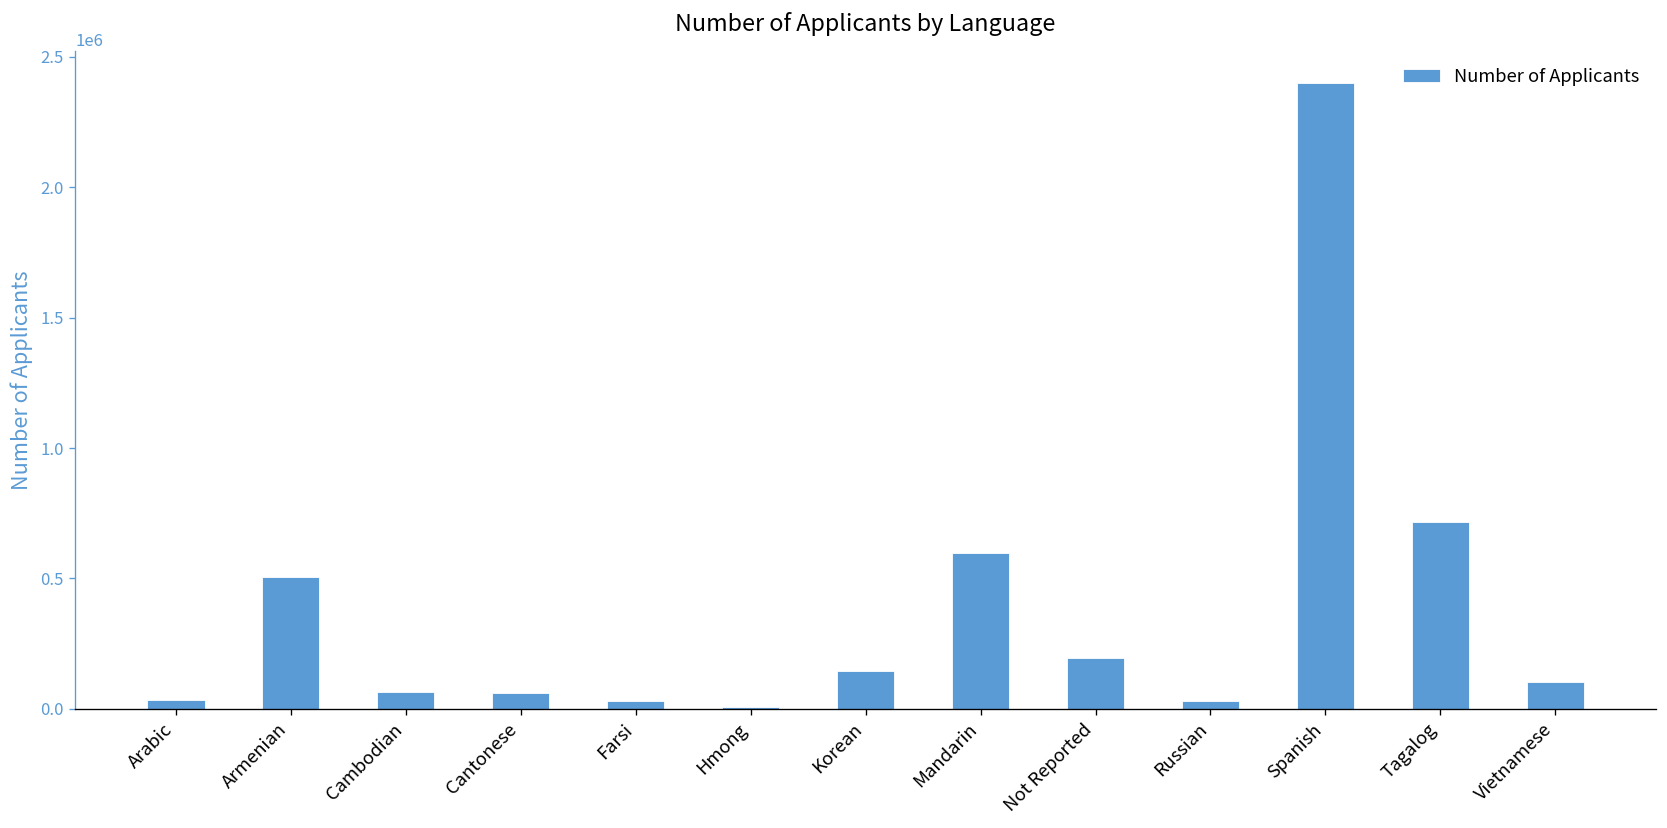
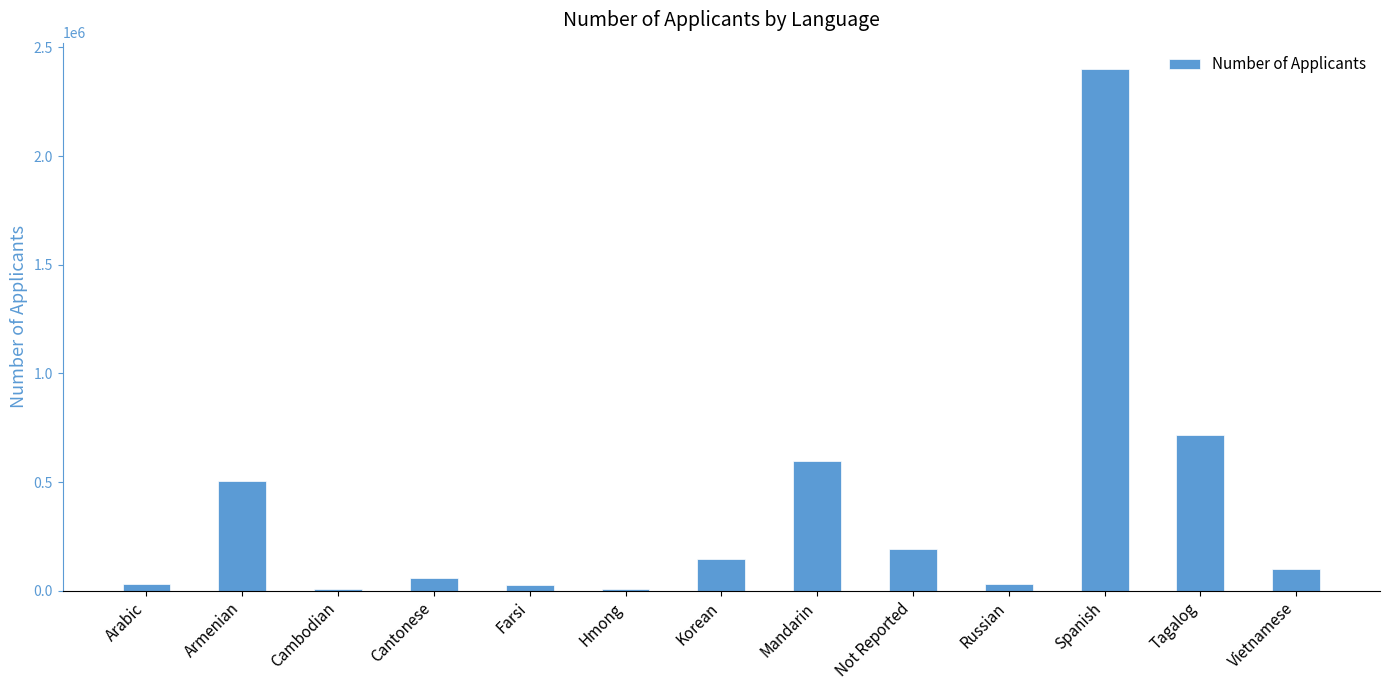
  {
    "Arabic": 30000,
    "Armenian": 500000,
-   "Cambodian": 60000,
+   "Cambodian": 10000,
    "Cantonese": 60000,
    "Farsi": 30000,
    "Korean": 150000,
    "Mandarin": 600000,
    "Not Reported": 190000,
    "Russian": 30000,
    "Spanish": 2400000,
    "Tagalog": 720000,
    "Vietnamese": 100000
  }
